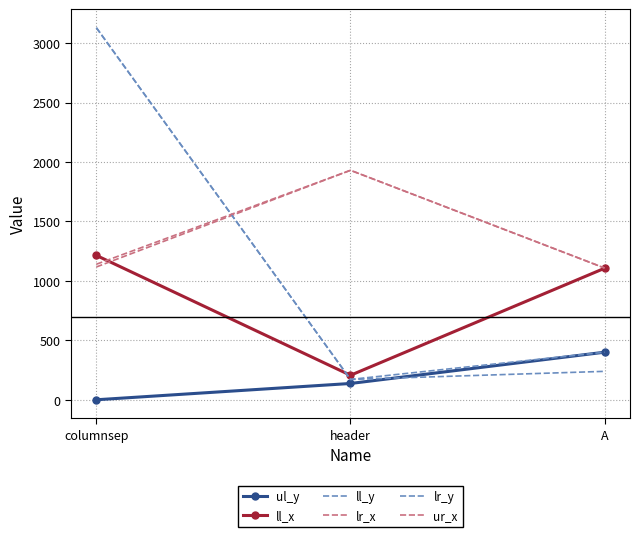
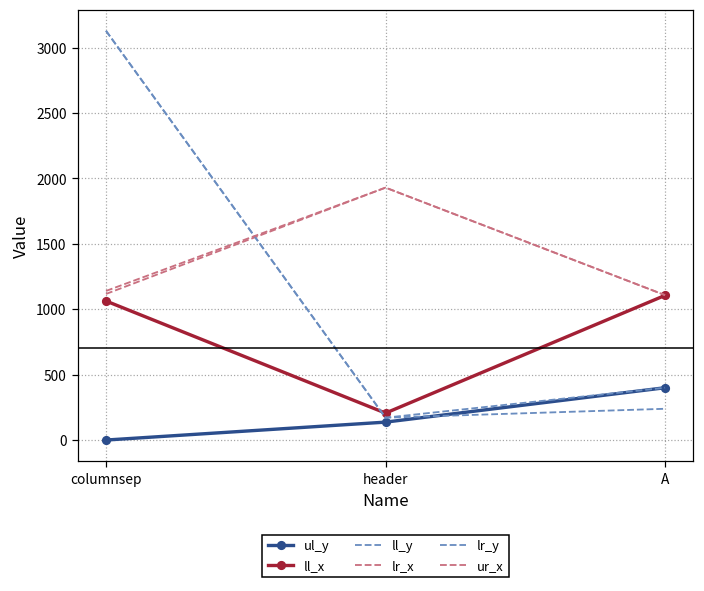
  {
    "ul_y": {
      "columnsep": 0,
      "header": 140
    },
    "ll_x": {
-     "columnsep": 1210,
+     "columnsep": 1060,
      "header": 210
    }
  }
